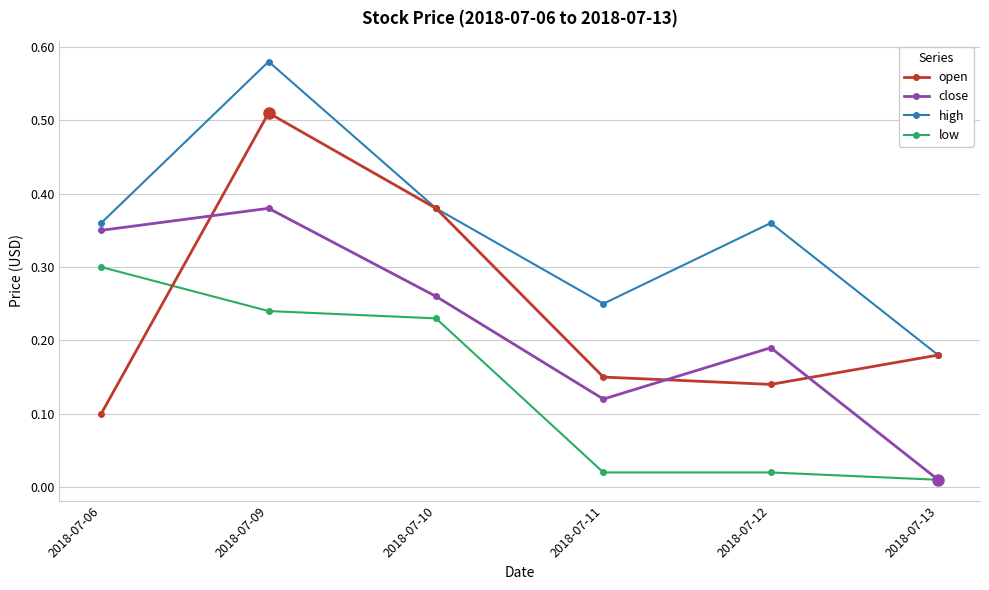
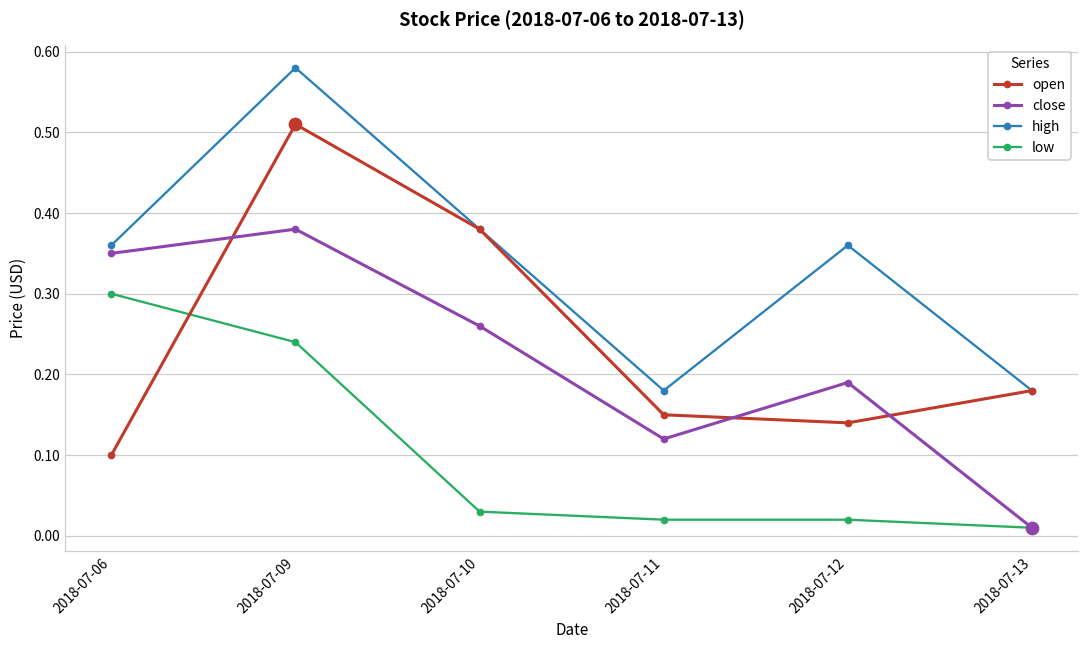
  {
    "high": {
      "2018-07-06": 0.36,
      "2018-07-09": 0.58,
-     "2018-07-11": 0.25,
+     "2018-07-11": 0.18,
      "2018-07-12": 0.36
    },
    "low": {
      "2018-07-06": 0.30,
      "2018-07-09": 0.24,
-     "2018-07-10": 0.23,
+     "2018-07-10": 0.03,
      "2018-07-11": 0.02,
      "2018-07-12": 0.02
    }
  }
